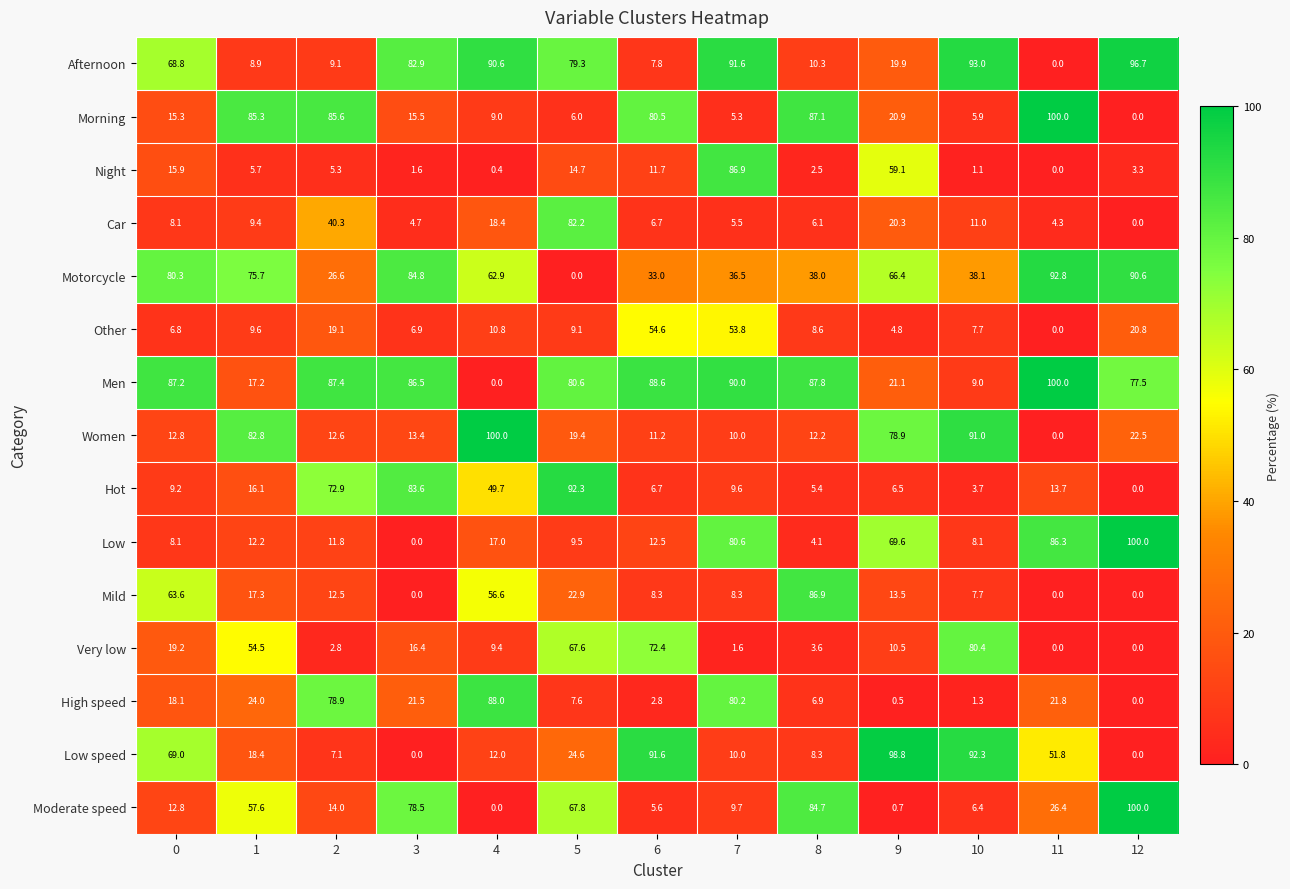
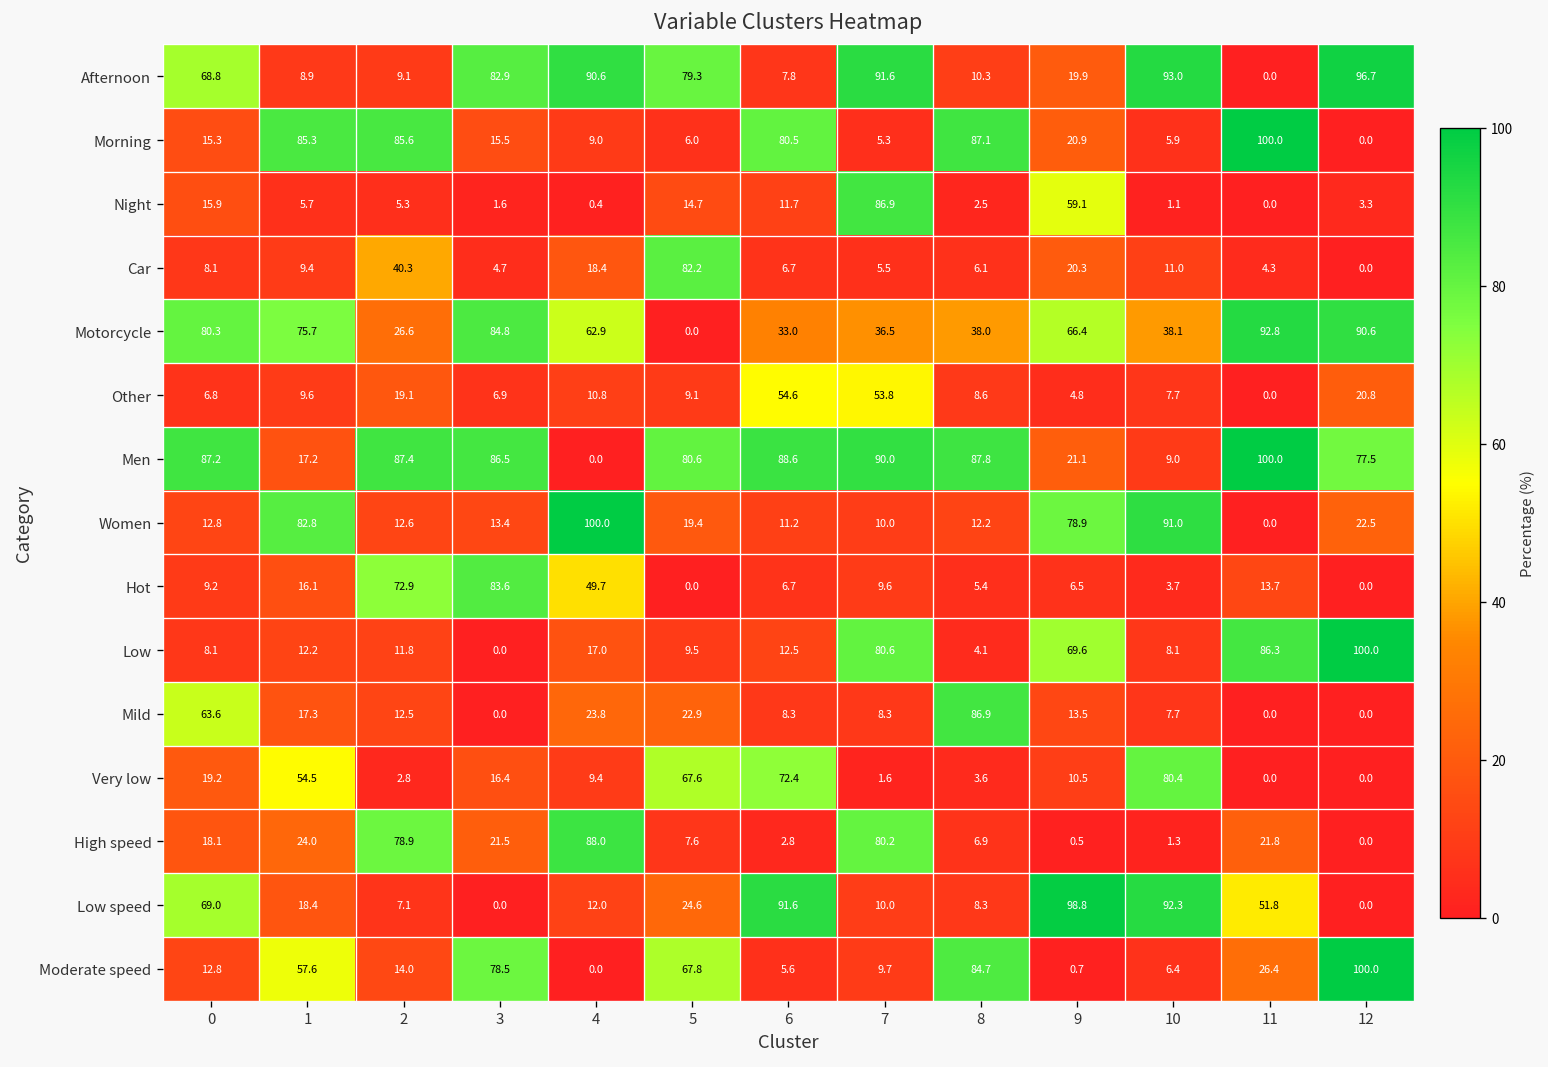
  {
    "Afternoon": {
      "0": 68.8,
      "1": 8.9,
      "2": 9.1,
      "3": 82.9,
      "4": 90.6,
      "5": 79.3,
      "6": 7.8,
      "7": 91.6,
      "8": 10.3,
      "9": 19.9,
      "10": 93.0,
      "11": 0.0,
      "12": 96.7
    },
    "Morning": {
      "0": 15.3,
      "1": 85.3,
      "2": 85.6,
      "3": 15.5,
      "4": 9.0,
      "5": 6.0,
      "6": 80.5,
      "7": 5.3,
      "8": 87.1,
      "9": 20.9,
      "10": 5.9,
      "11": 100.0,
      "12": 0.0
    },
    "Night": {
      "0": 15.9,
      "1": 5.7,
      "2": 5.3,
      "3": 1.6,
      "4": 0.4,
      "5": 14.7,
      "6": 11.7,
      "7": 86.9,
      "8": 2.5,
      "9": 59.1,
      "10": 1.1,
      "11": 0.0,
      "12": 3.3
    },
    "Car": {
      "0": 8.1,
      "1": 9.4,
      "2": 40.3,
      "3": 4.7,
      "4": 18.4,
      "5": 82.2,
      "6": 6.7,
      "7": 5.5,
      "8": 6.1,
      "9": 20.3,
      "10": 11.0,
      "11": 4.3,
      "12": 0.0
    },
    "Motorcycle": {
      "0": 80.3,
      "1": 75.7,
      "2": 26.6,
      "3": 84.8,
      "4": 62.9,
      "5": 0.0,
      "6": 33.0,
      "7": 36.5,
      "8": 38.0,
      "9": 66.4,
      "10": 38.1,
      "11": 92.8,
      "12": 90.6
    },
    "Other": {
      "0": 6.8,
      "1": 9.6,
      "2": 19.1,
      "3": 6.9,
      "4": 10.8,
      "5": 9.1,
      "6": 54.6,
      "7": 53.8,
      "8": 8.6,
      "9": 4.8,
      "10": 7.7,
      "11": 0.0,
      "12": 20.8
    },
    "Men": {
      "0": 87.2,
      "1": 17.2,
      "2": 87.4,
      "3": 86.5,
      "4": 0.0,
      "5": 80.6,
      "6": 88.6,
      "7": 90.0,
      "8": 87.8,
      "9": 21.1,
      "10": 9.0,
      "11": 100.0,
      "12": 77.5
    },
    "Women": {
      "0": 12.8,
      "1": 82.8,
      "2": 12.6,
      "3": 13.4,
      "4": 100.0,
      "5": 19.4,
      "6": 11.2,
      "7": 10.0,
      "8": 12.2,
      "9": 78.9,
      "10": 91.0,
      "11": 0.0,
      "12": 22.5
    },
    "Hot": {
      "0": 9.2,
      "1": 16.1,
      "2": 72.9,
      "3": 83.6,
      "4": 49.7,
-     "5": 92.3,
+     "5": 0.0,
      "6": 6.7,
      "7": 9.6,
      "8": 5.4,
      "9": 6.5,
      "10": 3.7,
      "11": 13.7,
      "12": 0.0
    },
    "Low": {
      "0": 8.1,
      "1": 12.2,
      "2": 11.8,
      "3": 0.0,
      "4": 17.0,
      "5": 9.5,
      "6": 12.5,
      "7": 80.6,
      "8": 4.1,
      "9": 69.6,
      "10": 8.1,
      "11": 86.3,
      "12": 100.0
    },
    "Mild": {
      "0": 63.6,
      "1": 17.3,
      "2": 12.5,
      "3": 0.0,
-     "4": 56.6,
+     "4": 23.8,
      "5": 22.9,
      "6": 8.3,
      "7": 8.3,
      "8": 86.9,
      "9": 13.5,
      "10": 7.7,
      "11": 0.0,
      "12": 0.0
    },
    "Very low": {
      "0": 19.2,
      "1": 54.5,
      "2": 2.8,
      "3": 16.4,
      "4": 9.4,
      "5": 67.6,
      "6": 72.4,
      "7": 1.6,
      "8": 3.6,
      "9": 10.5,
      "10": 80.4,
      "11": 0.0,
      "12": 0.0
    },
    "High speed": {
      "0": 18.1,
      "1": 24.0,
      "2": 78.9,
      "3": 21.5,
      "4": 88.0,
      "5": 7.6,
      "6": 2.8,
      "7": 80.2,
      "8": 6.9,
      "9": 0.5,
      "10": 1.3,
      "11": 21.8,
      "12": 0.0
    },
    "Low speed": {
      "0": 69.0,
      "1": 18.4,
      "2": 7.1,
      "3": 0.0,
      "4": 12.0,
      "5": 24.6,
      "6": 91.6,
      "7": 10.0,
      "8": 8.3,
      "9": 98.8,
      "10": 92.3,
      "11": 51.8,
      "12": 0.0
    },
    "Moderate speed": {
      "0": 12.8,
      "1": 57.6,
      "2": 14.0,
      "3": 78.5,
      "4": 0.0,
      "5": 67.8,
      "6": 5.6,
      "7": 9.7,
      "8": 84.7,
      "9": 0.7,
      "10": 6.4,
      "11": 26.4,
      "12": 100.0
    }
  }
